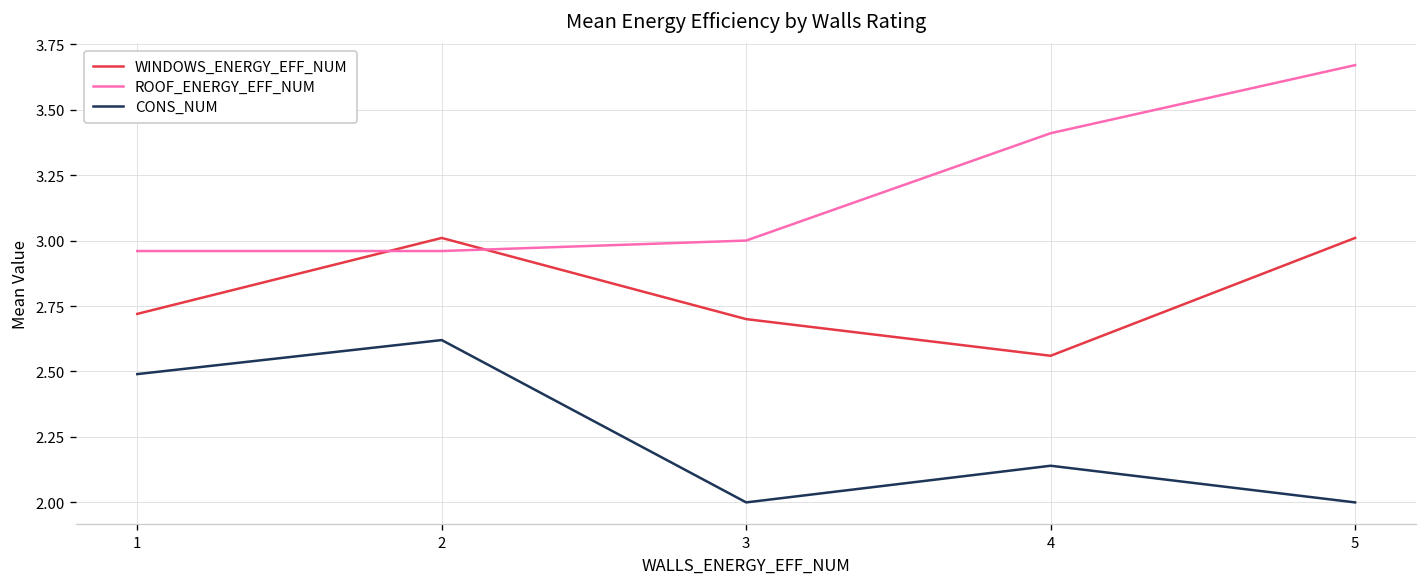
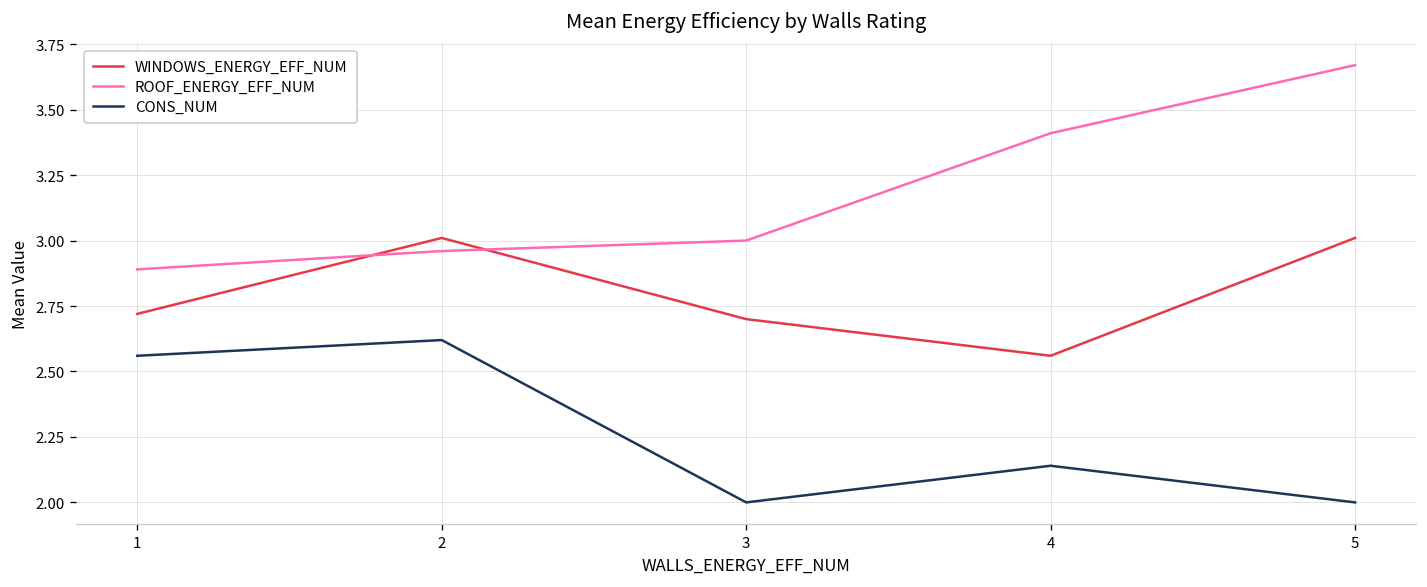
  {
    "WINDOWS_ENERGY_EFF_NUM": {
      "1": 2.72,
      "2": 3.01,
      "3": 2.70,
      "4": 2.56,
      "5": 3.01
    },
    "ROOF_ENERGY_EFF_NUM": {
-     "1": 2.96,
+     "1": 2.89,
      "2": 2.96,
      "3": 3.00,
      "4": 3.41,
      "5": 3.67
    },
    "CONS_NUM": {
-     "1": 2.49,
+     "1": 2.56,
      "2": 2.62,
      "3": 2.00,
      "4": 2.14,
      "5": 2.00
    }
  }
